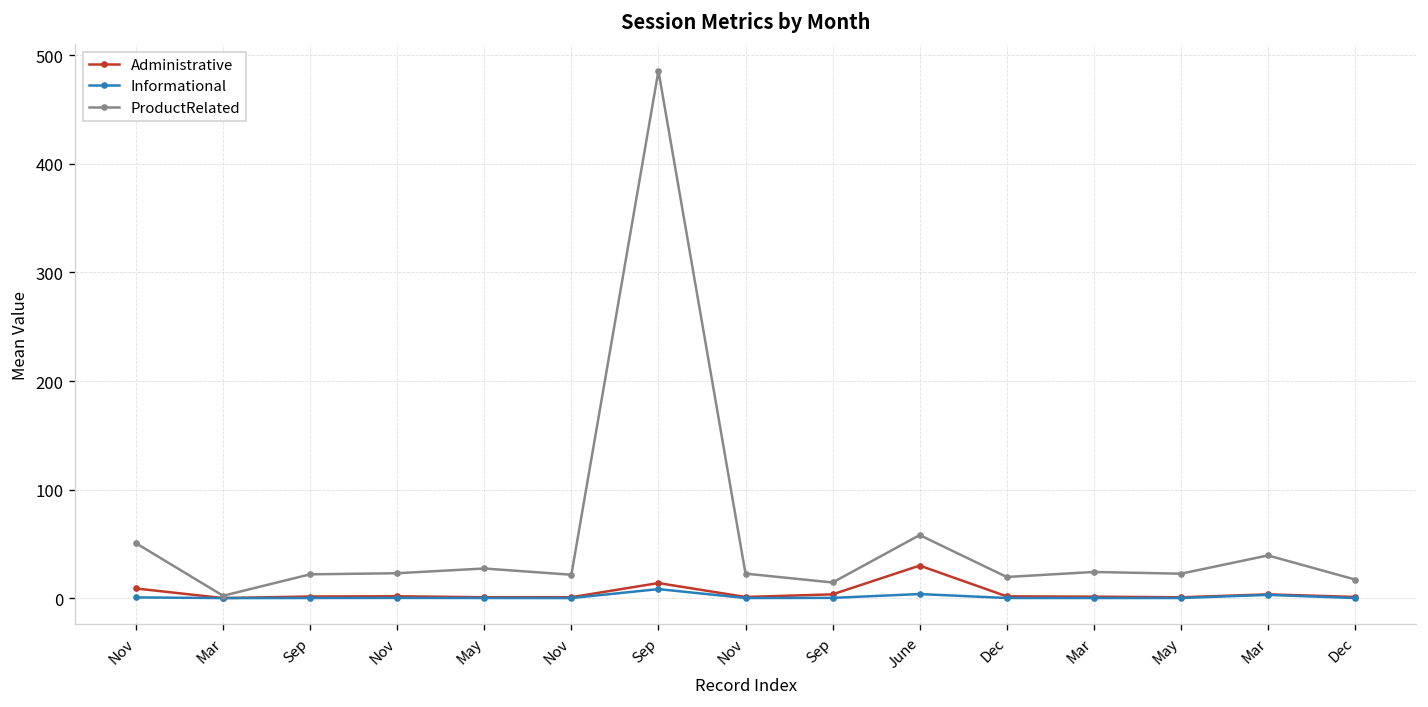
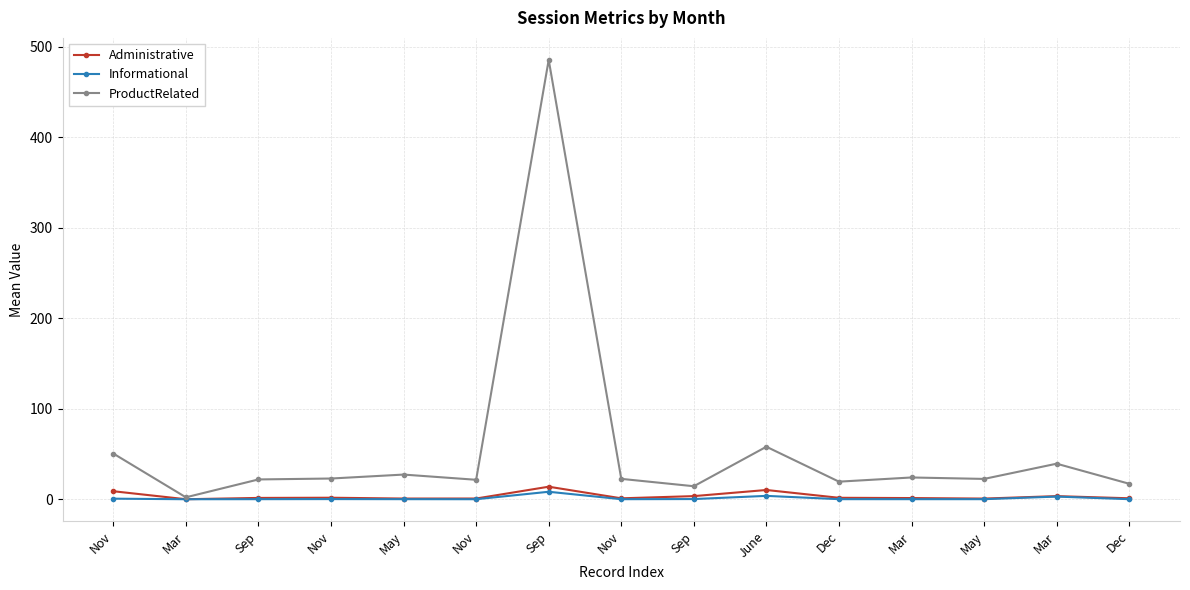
  {
    "Administrative": {
-     "June": 30
+     "June": 10
    },
    "Informational": {
      "June": 0
    },
    "ProductRelated": {
      "June": 60
    }
  }
